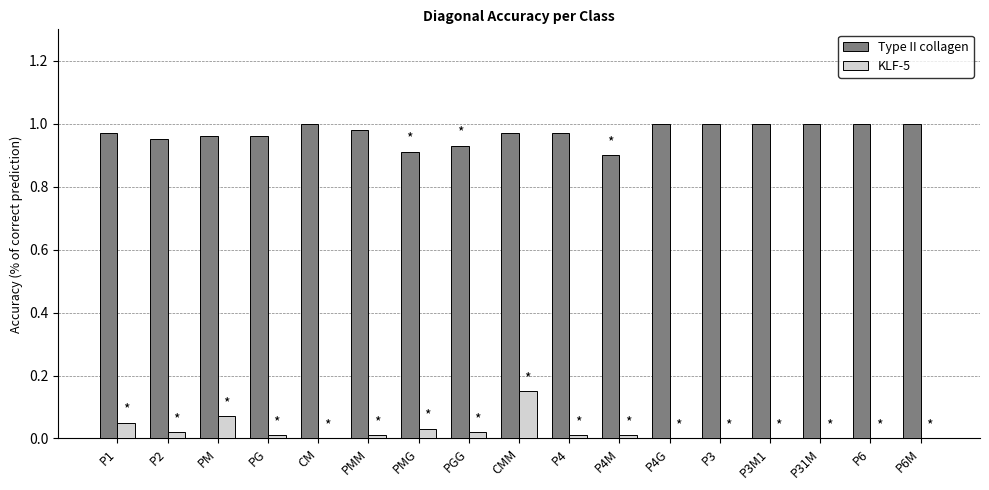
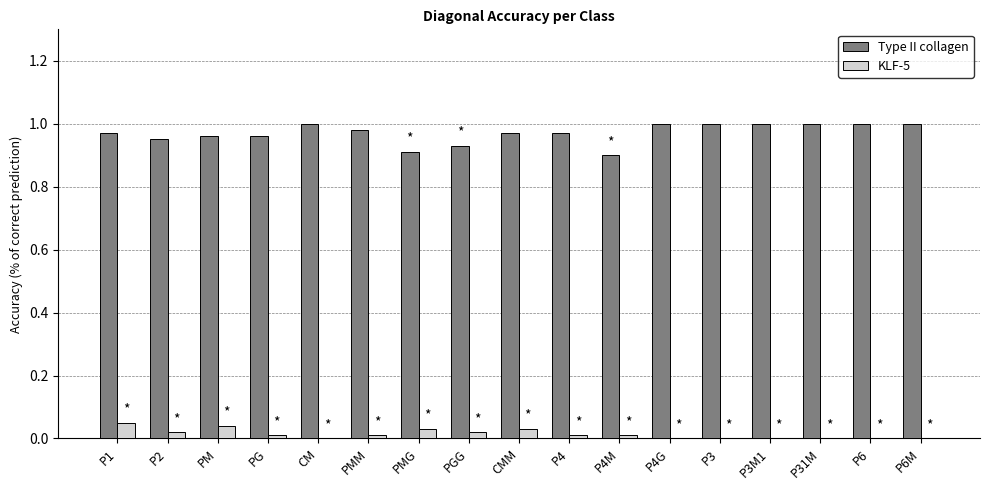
  {
    "Type II collagen": {
      "P1": 0.97,
      "P2": 0.95,
      "PM": 0.96,
      "PG": 0.96,
      "CM": 1.00,
      "PMM": 0.98,
      "PMG": 0.91,
      "PGG": 0.93,
      "CMM": 0.97,
      "P4": 0.97,
      "P4M": 0.90,
      "P4G": 1.00,
      "P3": 1.00,
      "P3M1": 1.00,
      "P31M": 1.00,
      "P6": 1.00,
      "P6M": 1.00
    },
    "KLF-5": {
      "P1": 0.05,
      "P2": 0.02,
-     "PM": 0.07,
+     "PM": 0.04,
      "PG": 0.01,
      "CM": 0.00,
      "PMM": 0.01,
      "PMG": 0.03,
      "PGG": 0.02,
-     "CMM": 0.15,
+     "CMM": 0.03,
      "P4": 0.01,
      "P4M": 0.01,
      "P4G": 0.00,
      "P3": 0.00,
      "P3M1": 0.00,
      "P31M": 0.00,
      "P6": 0.00,
      "P6M": 0.00
    }
  }
